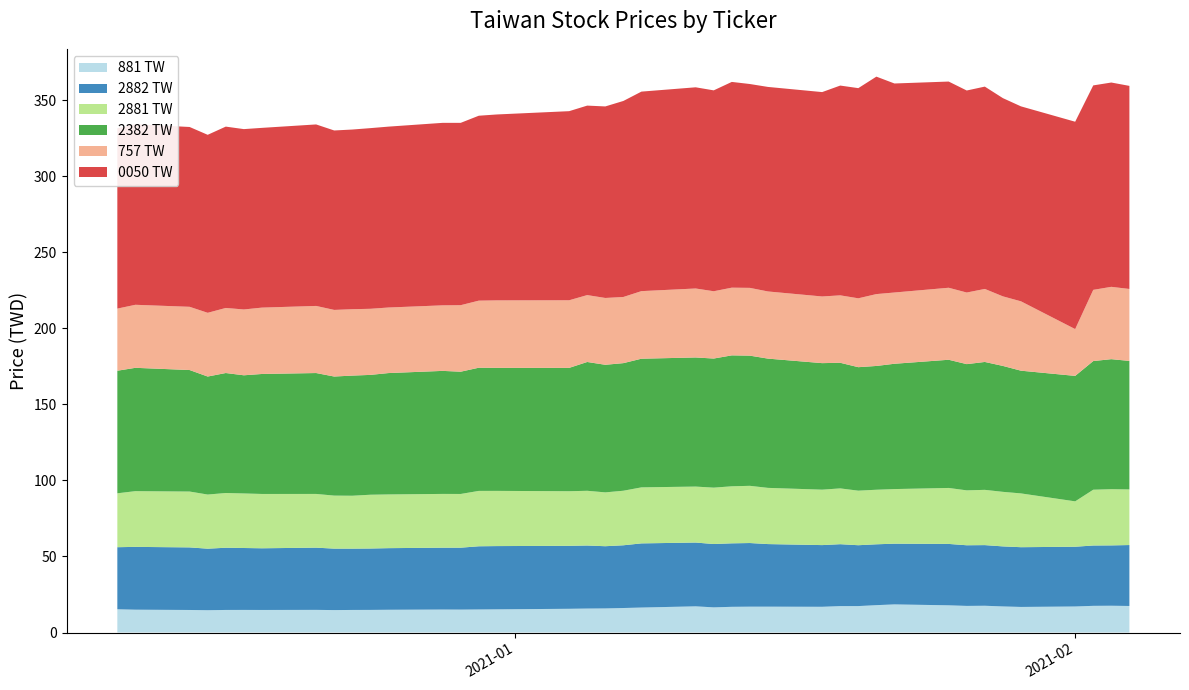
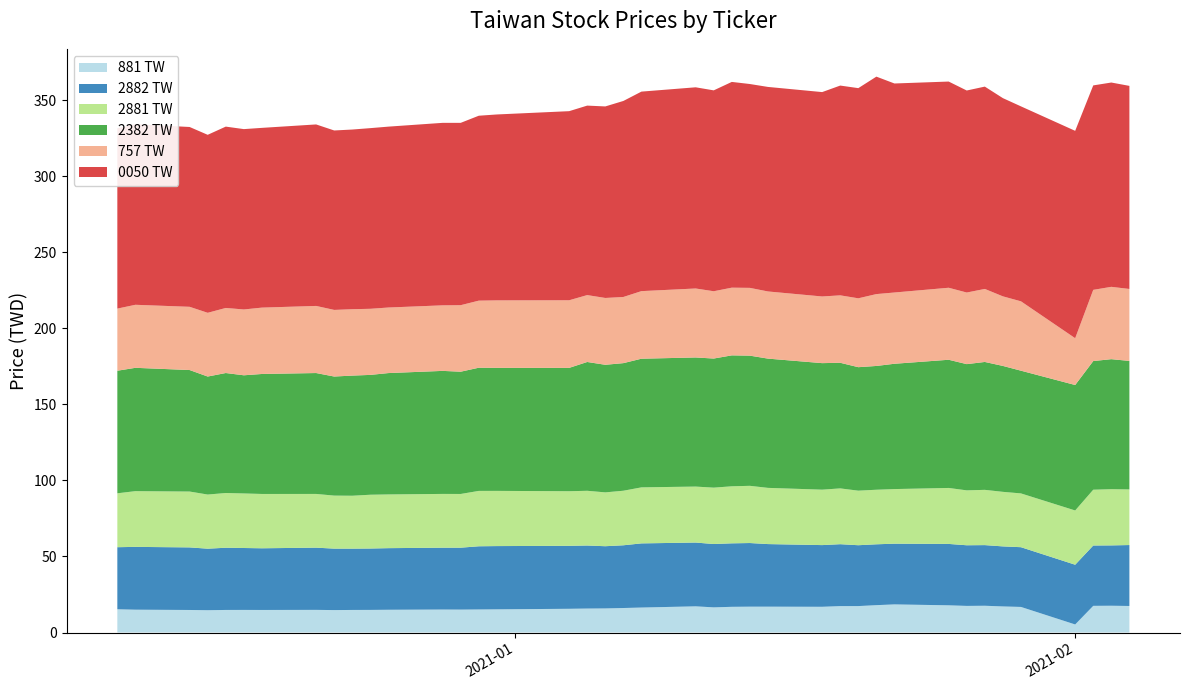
  {
    "881 TW": {
-     "2021-02": 17
+     "2021-02": 5
    },
    "2882 TW": {
      "2021-02": 39
    },
    "2881 TW": {
-     "2021-02": 30
+     "2021-02": 36
    },
    "2382 TW": {
      "2021-02": 83
    },
    "757 TW": {
      "2021-02": 31
    },
    "0050 TW": {
      "2021-02": 136
    }
  }
